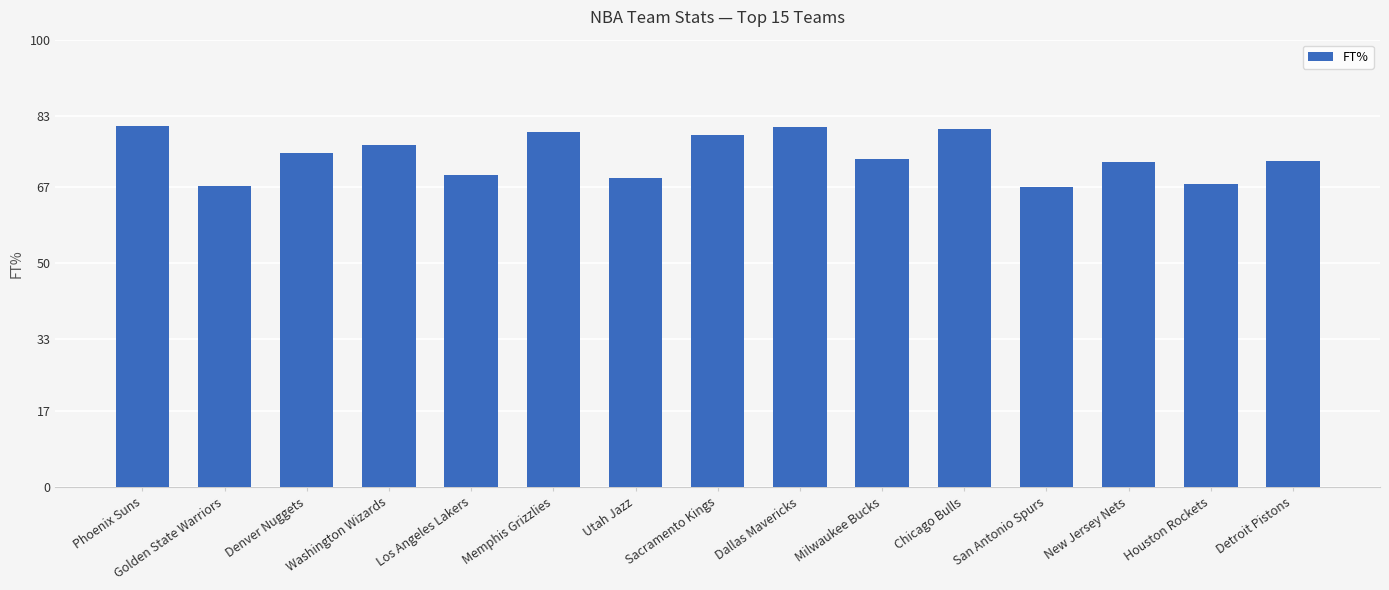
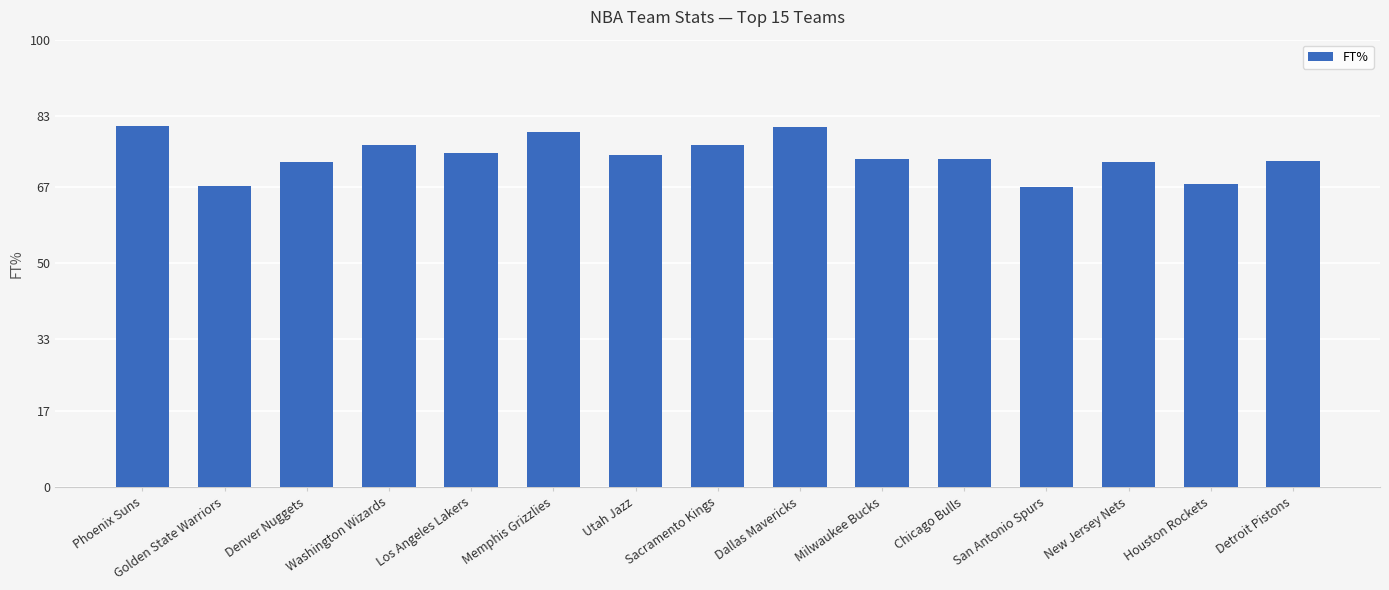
  {
    "Phoenix Suns": 81,
    "Golden State Warriors": 67,
-   "Denver Nuggets": 75,
+   "Denver Nuggets": 73,
    "Washington Wizards": 77,
-   "Los Angeles Lakers": 70,
+   "Los Angeles Lakers": 75,
    "Memphis Grizzlies": 79,
-   "Utah Jazz": 69,
-   "Sacramento Kings": 79,
+   "Utah Jazz": 74,
+   "Sacramento Kings": 77,
    "Dallas Mavericks": 81,
    "Milwaukee Bucks": 73,
-   "Chicago Bulls": 80,
+   "Chicago Bulls": 73,
    "San Antonio Spurs": 67,
    "New Jersey Nets": 73,
    "Houston Rockets": 68,
    "Detroit Pistons": 73
  }
